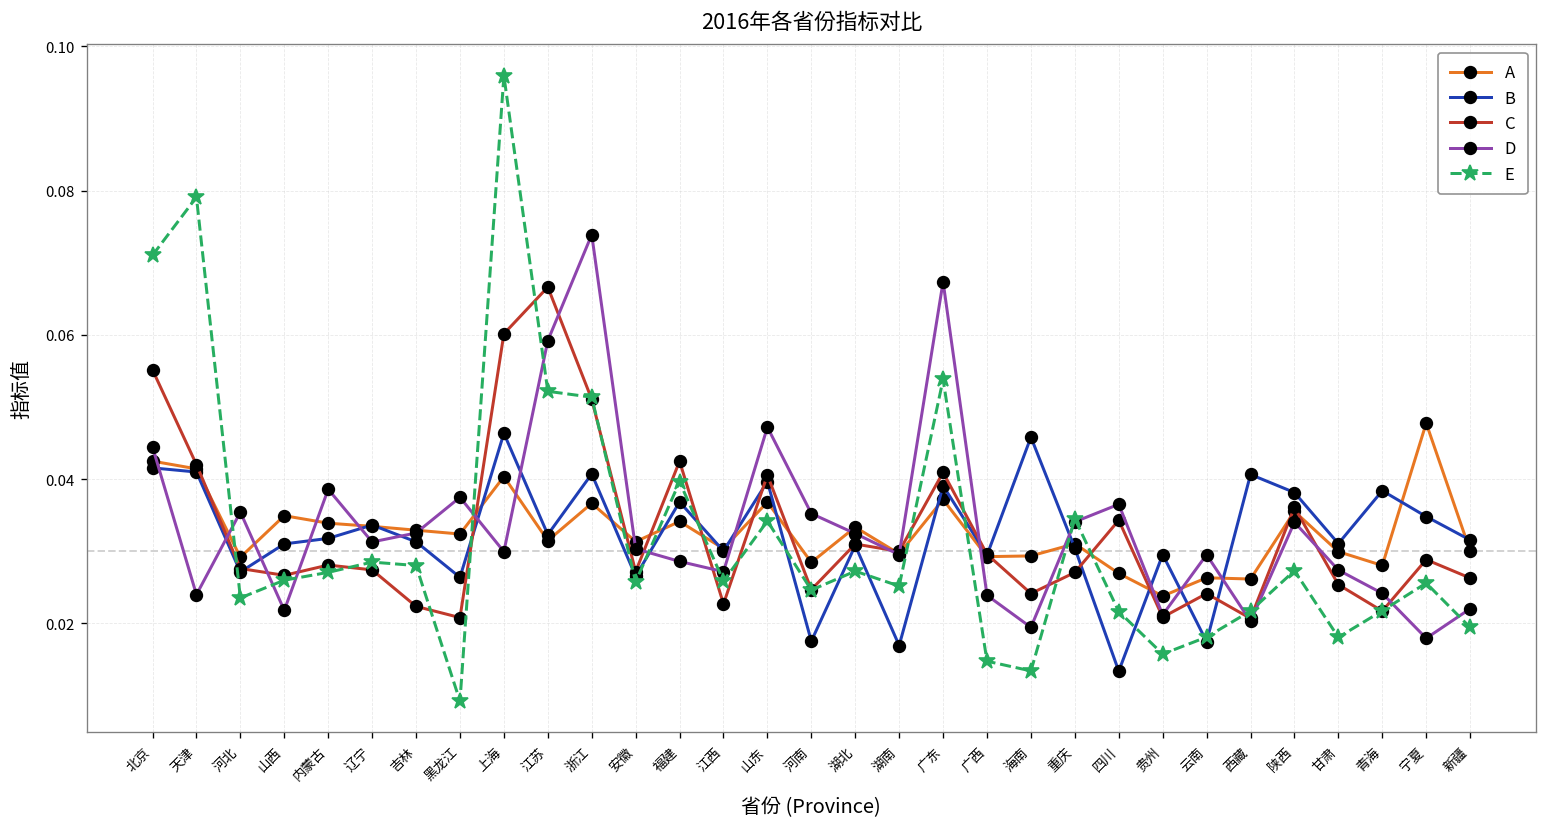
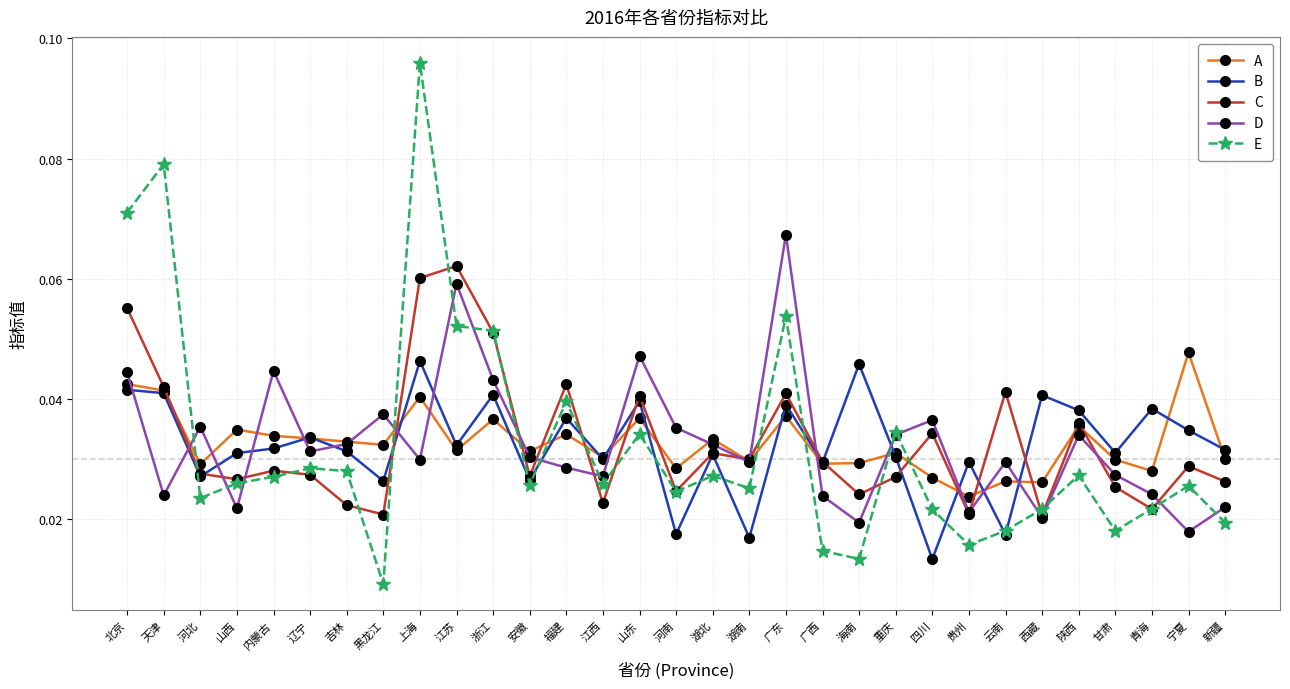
  {
    "A": {
      "北京": 0.042,
      "天津": 0.041,
      "河北": 0.029,
      "山西": 0.035,
      "内蒙古": 0.034,
      "黑龙江": 0.032,
      "上海": 0.040,
      "江苏": 0.031,
      "浙江": 0.037,
      "安徽": 0.031,
      "福建": 0.034,
      "山东": 0.037,
      "河南": 0.028,
      "湖北": 0.033,
      "广东": 0.037,
      "海南": 0.029,
      "重庆": 0.031,
      "四川": 0.027,
      "贵州": 0.024,
      "云南": 0.026,
      "西藏": 0.026,
      "陕西": 0.036,
      "甘肃": 0.030,
      "青海": 0.028,
      "宁夏": 0.048,
      "新疆": 0.030
    },
    "B": {
      "北京": 0.042,
      "天津": 0.041,
      "河北": 0.027,
      "山西": 0.031,
      "内蒙古": 0.032,
      "吉林": 0.031,
      "黑龙江": 0.026,
      "上海": 0.046,
      "江苏": 0.032,
      "浙江": 0.041,
      "安徽": 0.027,
      "福建": 0.037,
      "山东": 0.040,
      "河南": 0.018,
      "湖南": 0.017,
      "广东": 0.039,
      "海南": 0.046,
      "重庆": 0.030,
      "四川": 0.013,
      "贵州": 0.030,
      "云南": 0.017,
      "西藏": 0.041,
      "陕西": 0.038,
      "甘肃": 0.031,
      "青海": 0.038,
      "宁夏": 0.035,
      "新疆": 0.032
    },
    "C": {
      "北京": 0.055,
      "天津": 0.042,
      "河北": 0.028,
      "山西": 0.027,
      "内蒙古": 0.028,
      "辽宁": 0.027,
      "吉林": 0.022,
      "黑龙江": 0.021,
      "上海": 0.060,
-     "江苏": 0.067,
+     "江苏": 0.062,
      "安徽": 0.027,
      "福建": 0.042,
      "江西": 0.023,
      "山东": 0.041,
      "广东": 0.041,
      "海南": 0.024,
      "重庆": 0.027,
      "四川": 0.034,
-     "云南": 0.024,
+     "云南": 0.041,
      "陕西": 0.036,
      "甘肃": 0.025,
      "宁夏": 0.029,
      "新疆": 0.026
    },
    "D": {
      "北京": 0.044,
      "天津": 0.024,
      "河北": 0.035,
      "山西": 0.022,
-     "内蒙古": 0.039,
+     "内蒙古": 0.045,
      "辽宁": 0.031,
      "黑龙江": 0.037,
      "上海": 0.030,
      "江苏": 0.059,
-     "浙江": 0.074,
+     "浙江": 0.043,
      "安徽": 0.030,
      "福建": 0.029,
      "江西": 0.027,
      "山东": 0.047,
      "河南": 0.035,
      "湖北": 0.032,
      "广东": 0.067,
      "广西": 0.024,
      "海南": 0.019,
      "重庆": 0.034,
      "四川": 0.037,
      "云南": 0.030,
      "陕西": 0.034,
      "甘肃": 0.027,
      "青海": 0.024,
      "宁夏": 0.018,
      "新疆": 0.022
    },
    "E": {
      "北京": 0.071,
      "天津": 0.079,
      "河北": 0.024,
      "山西": 0.026,
      "内蒙古": 0.027,
      "辽宁": 0.028,
      "吉林": 0.028,
      "黑龙江": 0.009,
      "上海": 0.096,
      "江苏": 0.052,
      "安徽": 0.026,
      "福建": 0.040,
      "江西": 0.026,
      "山东": 0.034,
      "湖北": 0.027,
      "湖南": 0.025,
      "广东": 0.054,
      "广西": 0.015,
      "海南": 0.013,
      "重庆": 0.034,
      "四川": 0.022,
      "贵州": 0.016,
      "云南": 0.018,
      "西藏": 0.022,
      "陕西": 0.027,
      "甘肃": 0.018,
      "宁夏": 0.026,
      "新疆": 0.019
    }
  }
